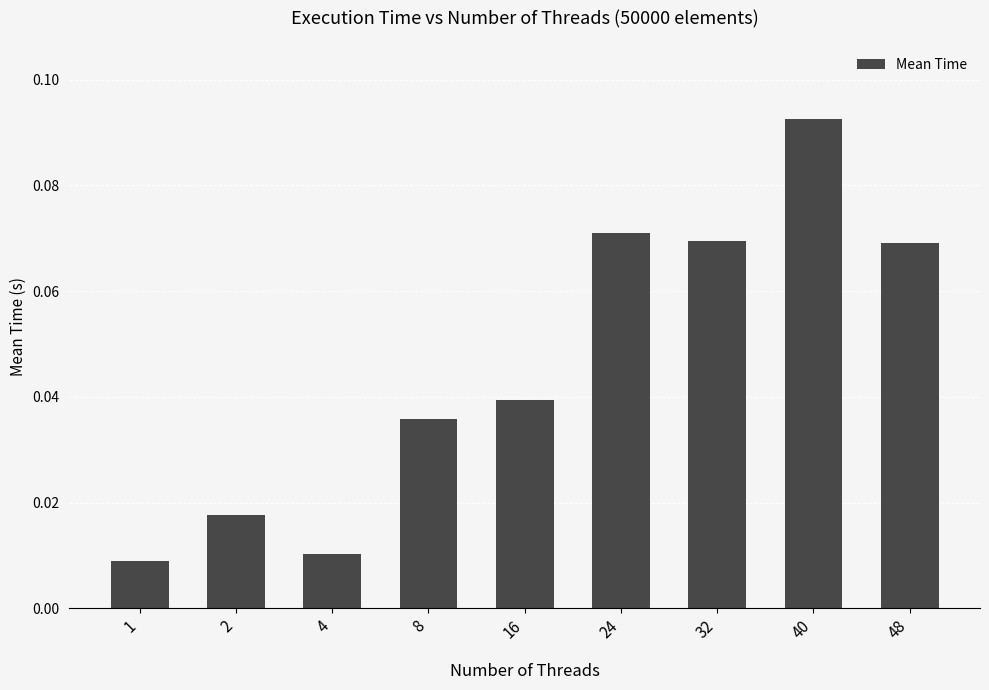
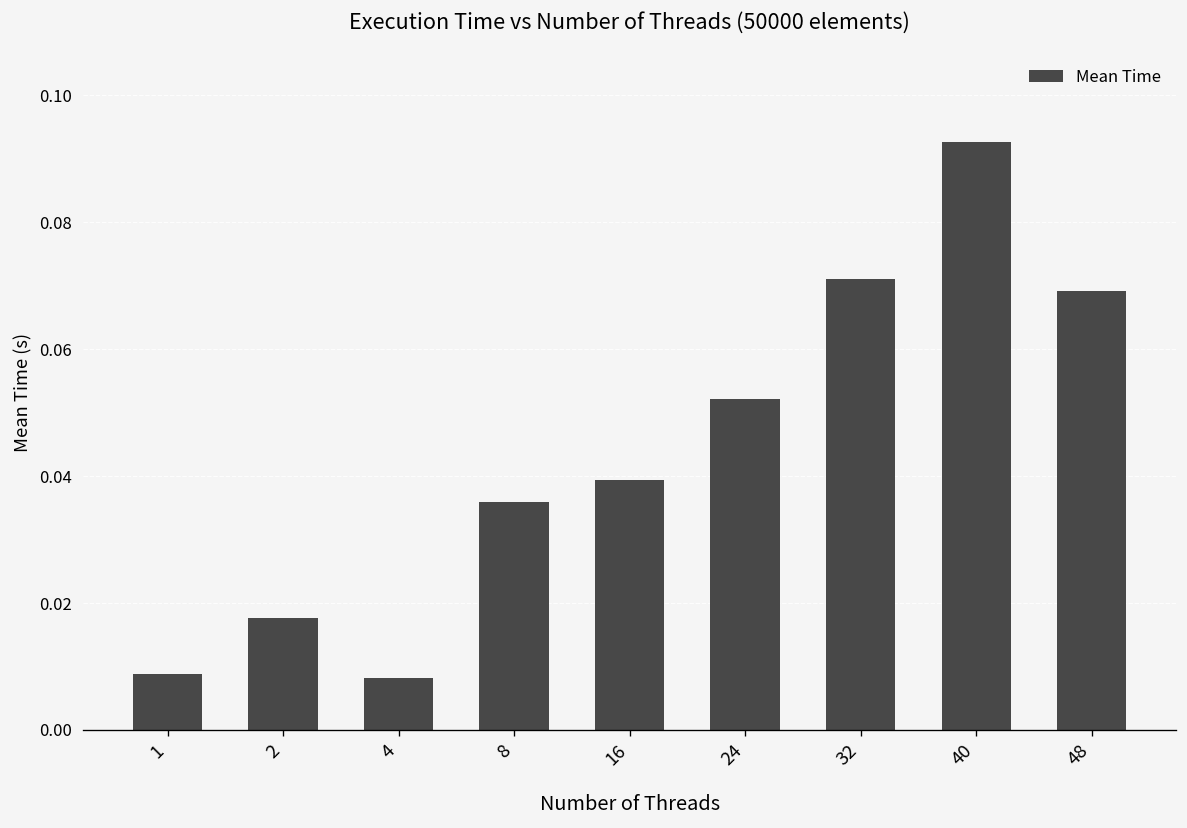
  {
    "1": 0.009,
    "2": 0.018,
-   "4": 0.010,
+   "4": 0.008,
    "8": 0.036,
    "16": 0.039,
-   "24": 0.071,
-   "32": 0.069,
+   "24": 0.052,
+   "32": 0.071,
    "40": 0.093,
    "48": 0.069
  }
